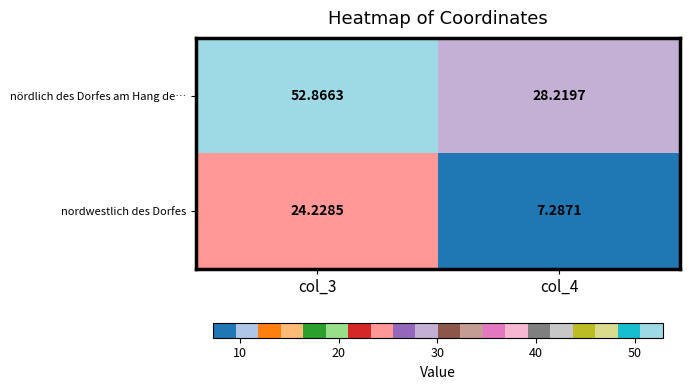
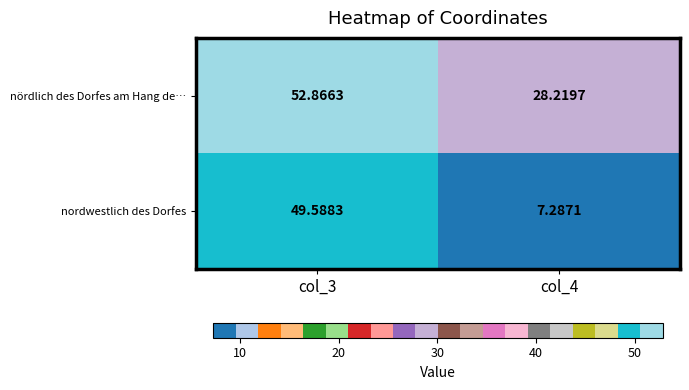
  {
    "nördlich des Dorfes am Hang de…": {
      "col_3": 52.8663,
      "col_4": 28.2197
    },
    "nordwestlich des Dorfes": {
-     "col_3": 24.2285,
+     "col_3": 49.5883,
      "col_4": 7.2871
    }
  }
